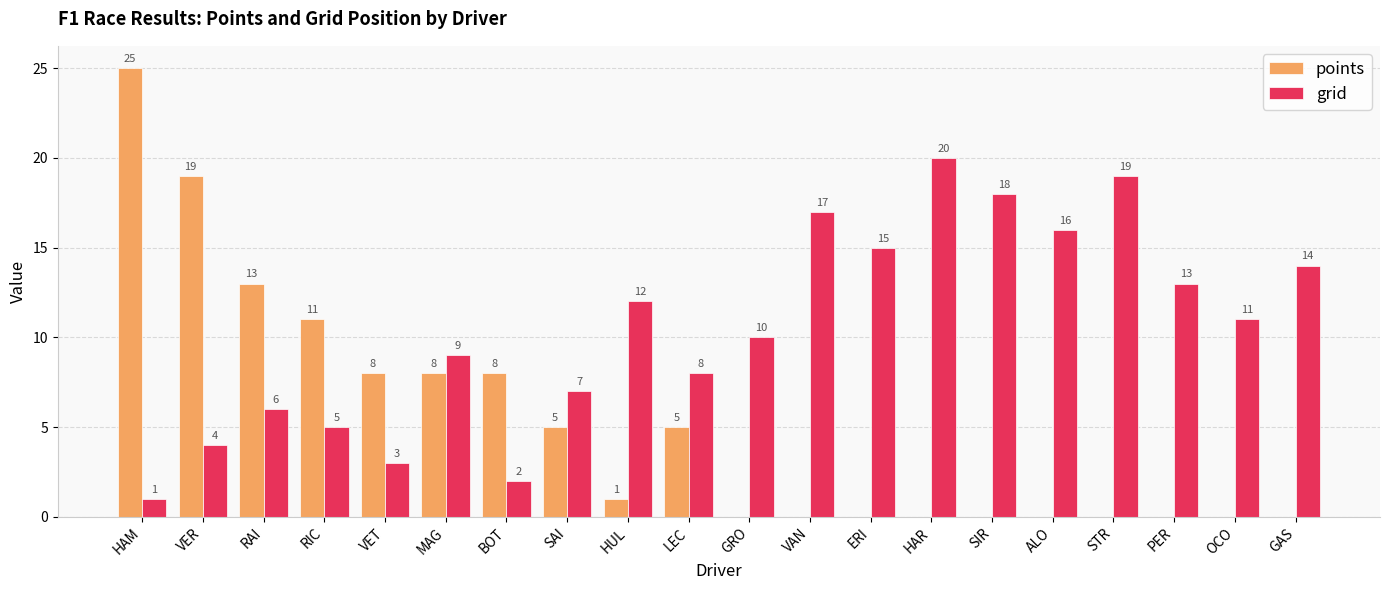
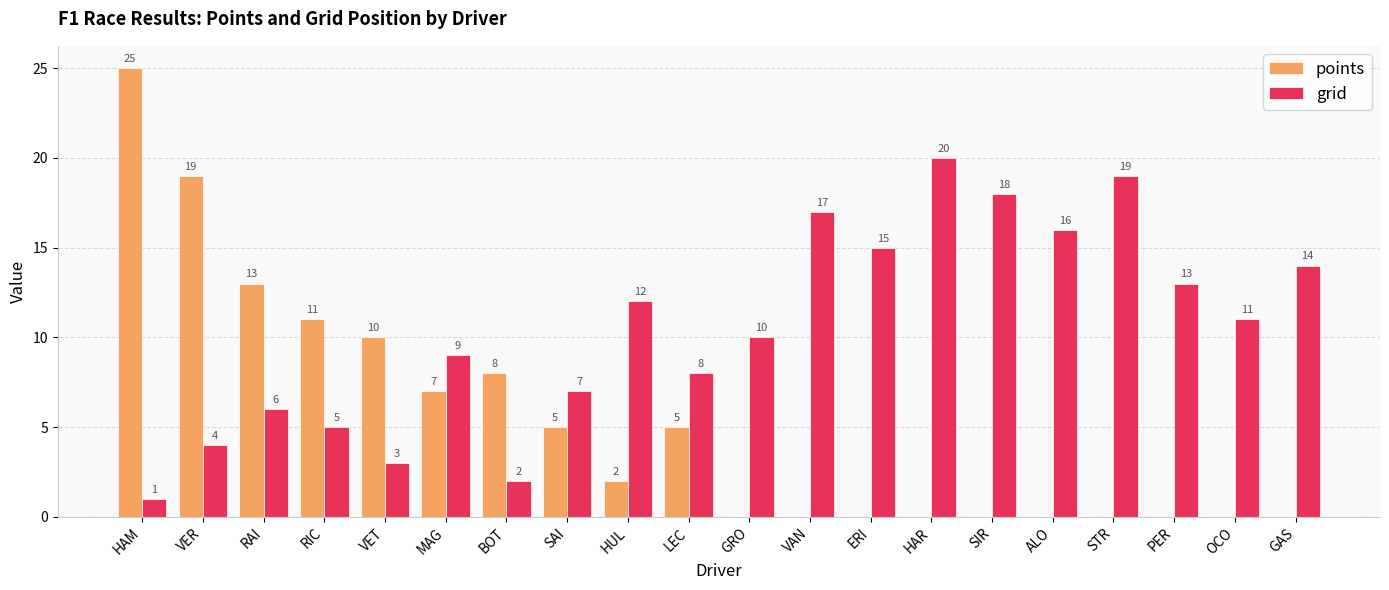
  {
    "points": {
      "HAM": 25,
      "VER": 19,
      "RAI": 13,
      "RIC": 11,
-     "VET": 8,
-     "MAG": 8,
+     "VET": 10,
+     "MAG": 7,
      "BOT": 8,
      "SAI": 5,
-     "HUL": 1,
+     "HUL": 2,
      "LEC": 5
    },
    "grid": {
      "HAM": 1,
      "VER": 4,
      "RAI": 6,
      "RIC": 5,
      "VET": 3,
      "MAG": 9,
      "BOT": 2,
      "SAI": 7,
      "HUL": 12,
      "LEC": 8,
      "GRO": 10,
      "VAN": 17,
      "ERI": 15,
      "HAR": 20,
      "SIR": 18,
      "ALO": 16,
      "STR": 19,
      "PER": 13,
      "OCO": 11,
      "GAS": 14
    }
  }
